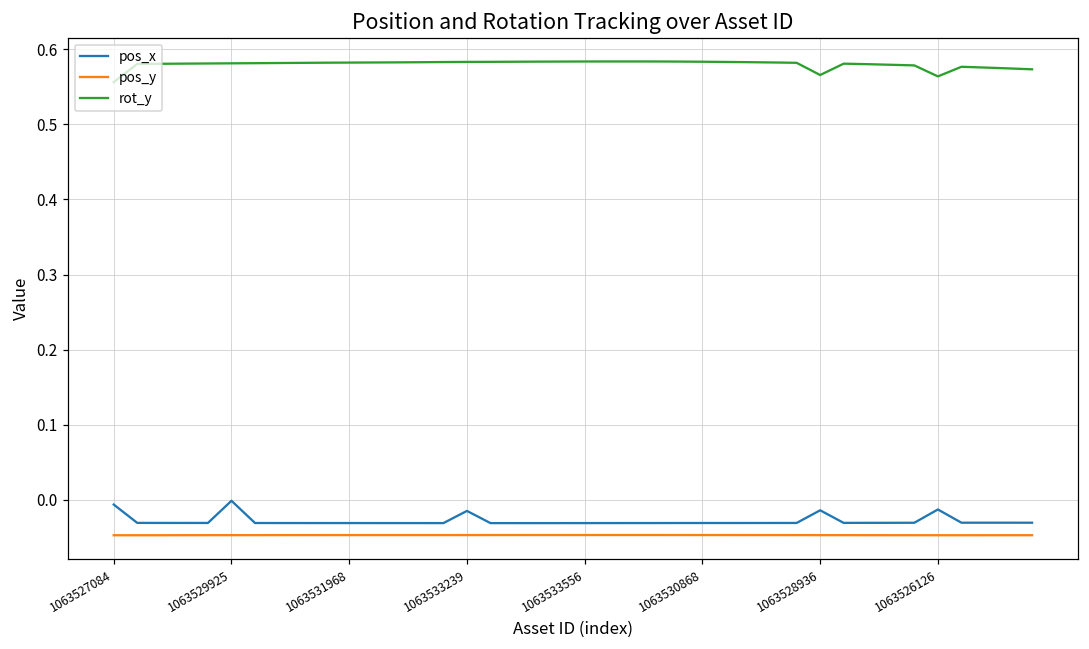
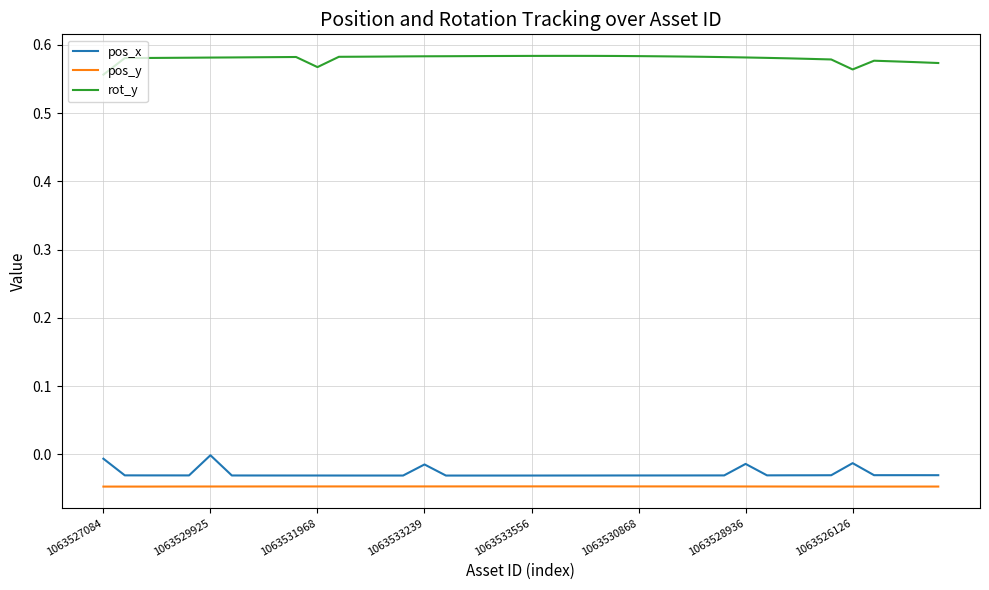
  {
    "pos_x": {
      "1063527084": -0.01,
      "1063529925": 0.00,
      "1063531968": -0.03,
      "1063533239": -0.01,
      "1063533556": -0.03,
      "1063530868": -0.03,
      "1063528936": -0.01,
      "1063526126": -0.01
    },
    "pos_y": {
      "1063527084": -0.05,
      "1063529925": -0.05,
      "1063531968": -0.05,
      "1063533239": -0.05,
      "1063533556": -0.05,
      "1063530868": -0.05,
      "1063528936": -0.05,
      "1063526126": -0.05
    },
    "rot_y": {
      "1063529925": 0.58,
-     "1063531968": 0.58,
+     "1063531968": 0.57,
      "1063533239": 0.58,
      "1063533556": 0.58,
      "1063530868": 0.58,
-     "1063528936": 0.57,
+     "1063528936": 0.58,
      "1063526126": 0.56
    }
  }
